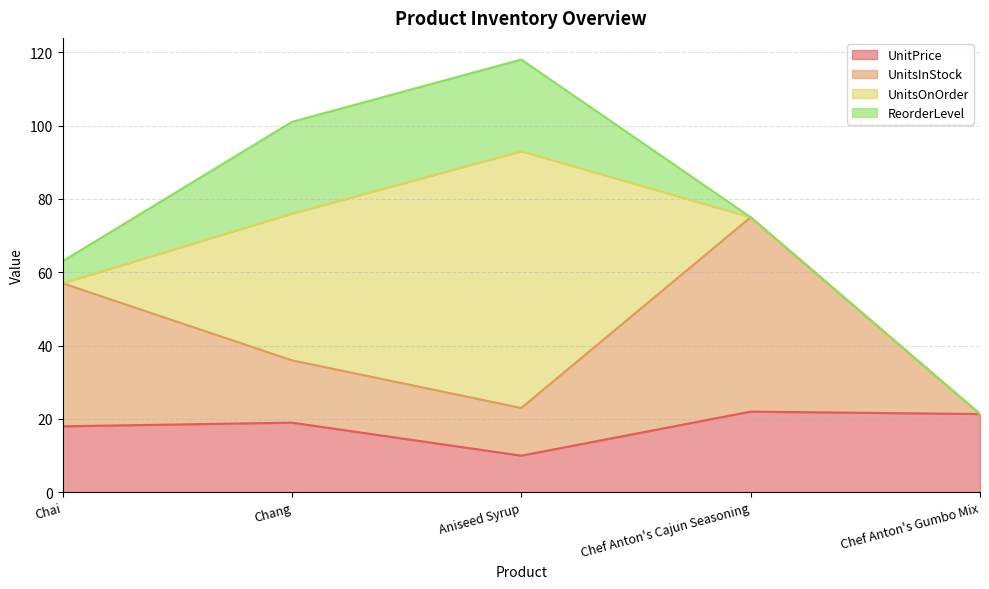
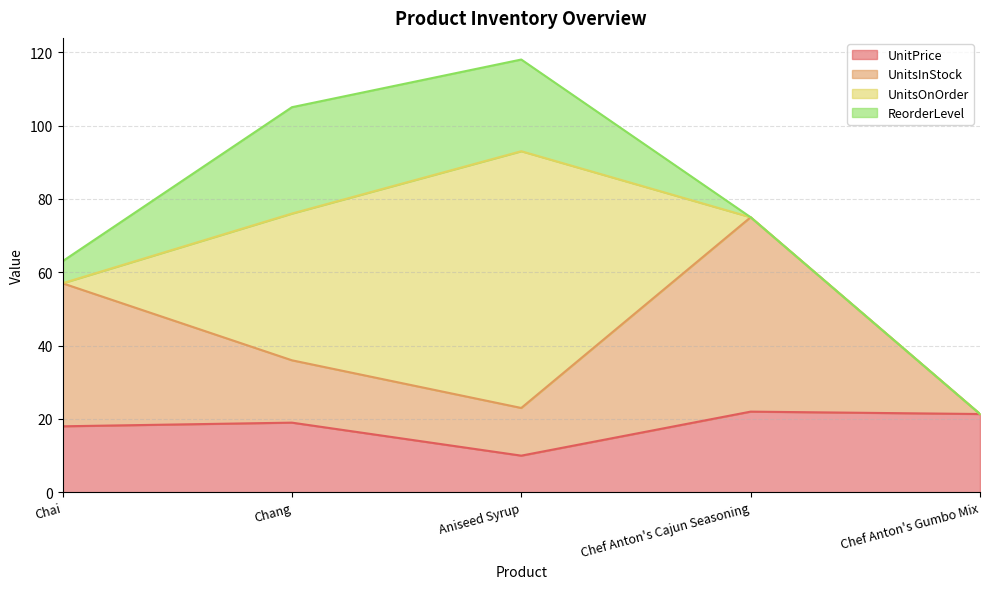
  {
    "ReorderLevel": {
      "Chai": 6,
-     "Chang": 25,
+     "Chang": 29,
      "Aniseed Syrup": 25
    }
  }
